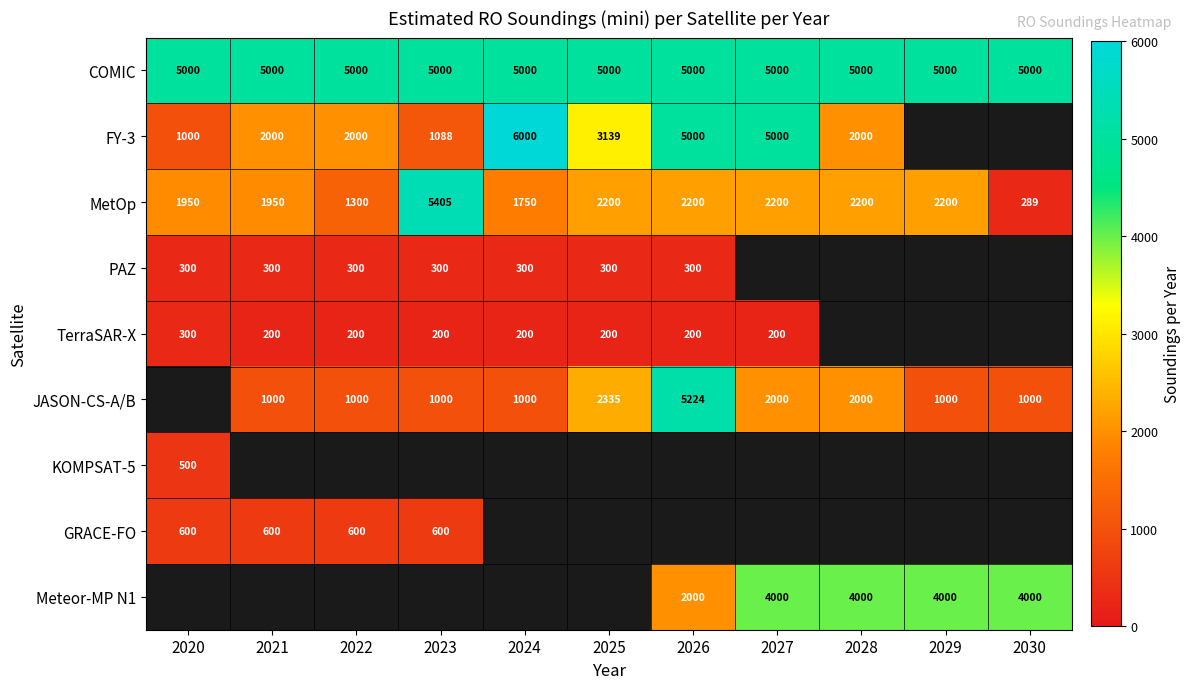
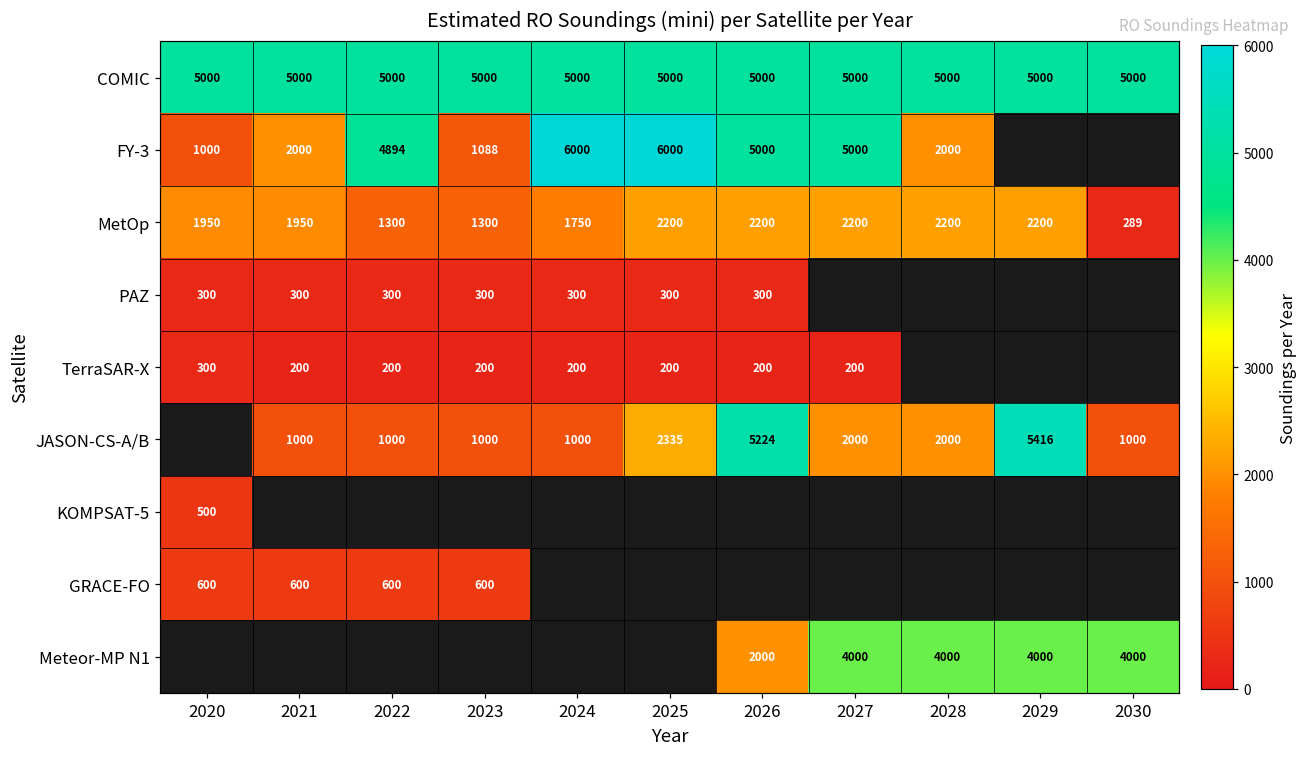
  {
    "COMIC": {
      "2020": 5000,
      "2021": 5000,
      "2022": 5000,
      "2023": 5000,
      "2024": 5000,
      "2025": 5000,
      "2026": 5000,
      "2027": 5000,
      "2028": 5000,
      "2029": 5000,
      "2030": 5000
    },
    "FY-3": {
      "2020": 1000,
      "2021": 2000,
-     "2022": 2000,
+     "2022": 4894,
      "2023": 1088,
      "2024": 6000,
-     "2025": 3139,
+     "2025": 6000,
      "2026": 5000,
      "2027": 5000,
      "2028": 2000
    },
    "MetOp": {
      "2020": 1950,
      "2021": 1950,
      "2022": 1300,
-     "2023": 5405,
+     "2023": 1300,
      "2024": 1750,
      "2025": 2200,
      "2026": 2200,
      "2027": 2200,
      "2028": 2200,
      "2029": 2200,
      "2030": 289
    },
    "PAZ": {
      "2020": 300,
      "2021": 300,
      "2022": 300,
      "2023": 300,
      "2024": 300,
      "2025": 300,
      "2026": 300
    },
    "TerraSAR-X": {
      "2020": 300,
      "2021": 200,
      "2022": 200,
      "2023": 200,
      "2024": 200,
      "2025": 200,
      "2026": 200,
      "2027": 200
    },
    "JASON-CS-A/B": {
      "2021": 1000,
      "2022": 1000,
      "2023": 1000,
      "2024": 1000,
      "2025": 2335,
      "2026": 5224,
      "2027": 2000,
      "2028": 2000,
-     "2029": 1000,
+     "2029": 5416,
      "2030": 1000
    },
    "KOMPSAT-5": {
      "2020": 500
    },
    "GRACE-FO": {
      "2020": 600,
      "2021": 600,
      "2022": 600,
      "2023": 600
    },
    "Meteor-MP N1": {
      "2026": 2000,
      "2027": 4000,
      "2028": 4000,
      "2029": 4000,
      "2030": 4000
    }
  }
